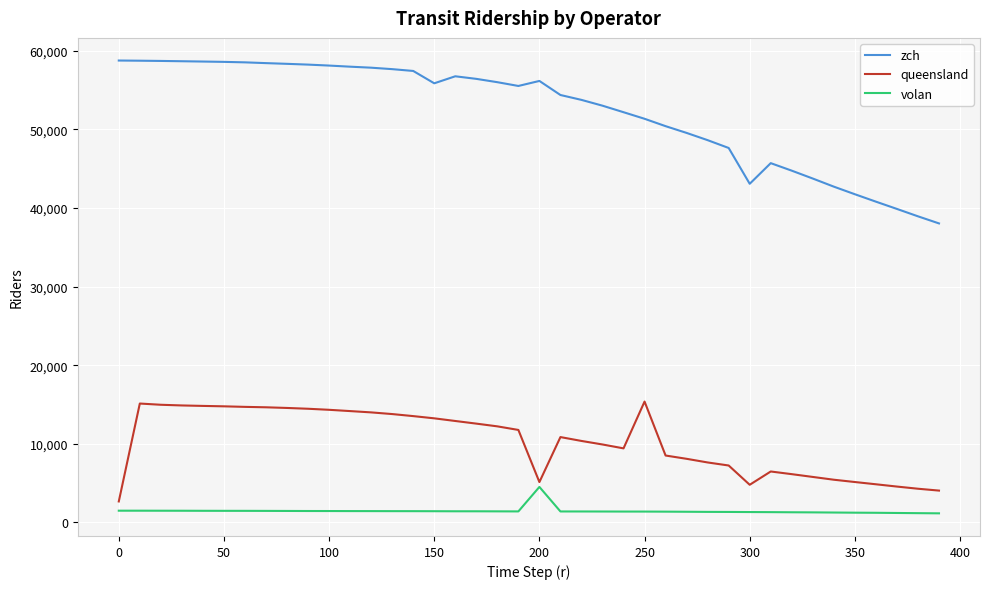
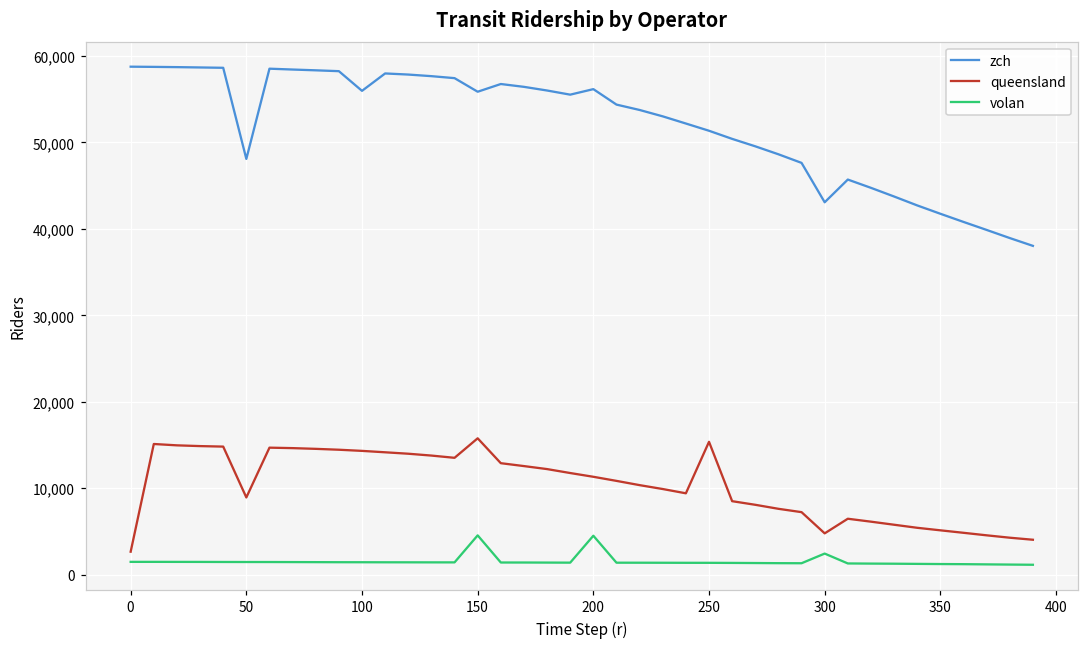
  {
    "zch": {
      "0": "59,000",
-     "50": "59,000",
-     "100": "58,000",
+     "50": "48,000",
+     "100": "56,000",
      "150": "56,000",
      "200": "56,000",
      "250": "51,000",
      "300": "43,000",
      "350": "42,000"
    },
    "queensland": {
      "0": "3,000",
-     "50": "15,000",
+     "50": "9,000",
      "100": "14,000",
-     "150": "13,000",
-     "200": "5,000",
+     "150": "16,000",
+     "200": "11,000",
      "250": "15,000",
      "300": "5,000",
      "350": "5,000"
    },
    "volan": {
      "0": "1,000",
      "50": "1,000",
      "100": "1,000",
-     "150": "1,000",
+     "150": "5,000",
      "200": "5,000",
      "250": "1,000",
-     "300": "1,000",
+     "300": "2,000",
      "350": "1,000"
    }
  }
